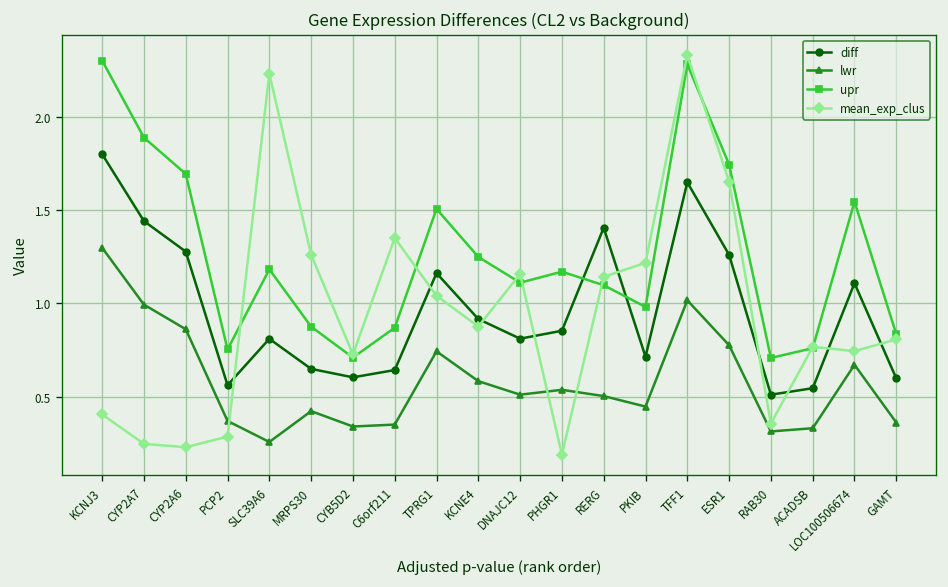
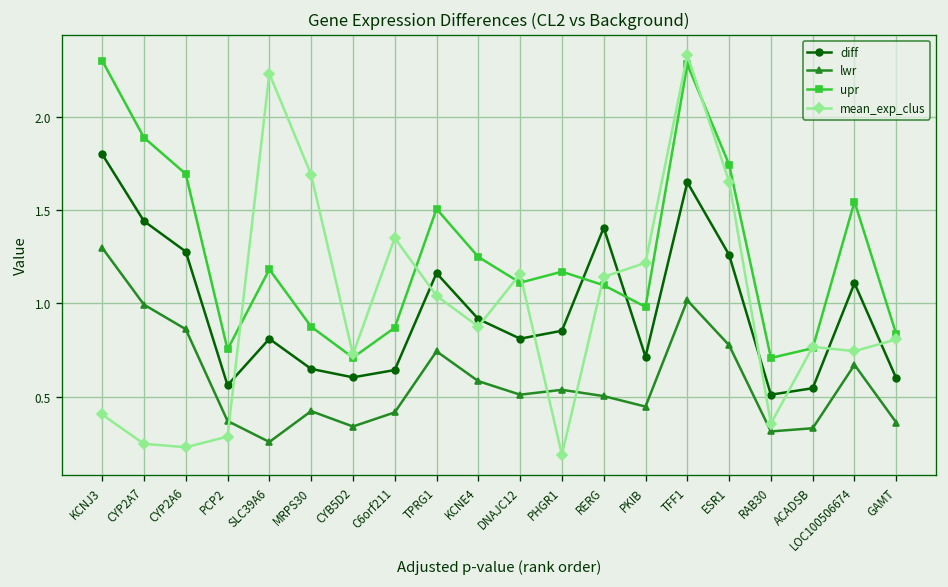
  {
    "diff": {
      "KCNJ3": 1.80,
      "CYP2A7": 1.44,
      "CYP2A6": 1.28,
      "PCP2": 0.56,
      "SLC39A6": 0.81,
      "MRPS30": 0.65,
      "CYB5D2": 0.60,
      "C6orf211": 0.64,
      "TPRG1": 1.16,
      "KCNE4": 0.92,
      "DNAJC12": 0.81,
      "PHGR1": 0.85,
      "RERG": 1.41,
      "PKIB": 0.71,
      "TFF1": 1.65,
      "ESR1": 1.26,
      "RAB30": 0.51,
      "ACADSB": 0.55,
      "LOC100506674": 1.11,
      "GAMT": 0.60
    },
    "lwr": {
      "KCNJ3": 1.30,
      "CYP2A7": 0.99,
      "CYP2A6": 0.86,
      "PCP2": 0.37,
      "SLC39A6": 0.26,
      "MRPS30": 0.42,
      "CYB5D2": 0.34,
-     "C6orf211": 0.35,
+     "C6orf211": 0.42,
      "TPRG1": 0.74,
      "KCNE4": 0.58,
      "DNAJC12": 0.51,
      "PHGR1": 0.54,
      "RERG": 0.50,
      "PKIB": 0.45,
      "TFF1": 1.02,
      "ESR1": 0.78,
      "RAB30": 0.31,
      "ACADSB": 0.33,
      "LOC100506674": 0.67,
      "GAMT": 0.36
    },
    "upr": {
      "KCNJ3": 2.30,
      "CYP2A7": 1.89,
      "CYP2A6": 1.69,
      "PCP2": 0.75,
      "SLC39A6": 1.18,
      "MRPS30": 0.88,
      "CYB5D2": 0.71,
      "C6orf211": 0.87,
      "TPRG1": 1.51,
      "KCNE4": 1.25,
      "DNAJC12": 1.11,
      "PHGR1": 1.17,
      "RERG": 1.10,
      "PKIB": 0.98,
      "TFF1": 2.28,
      "ESR1": 1.74,
      "RAB30": 0.71,
      "LOC100506674": 1.55,
      "GAMT": 0.83
    },
    "mean_exp_clus": {
      "KCNJ3": 0.40,
      "CYP2A7": 0.25,
      "CYP2A6": 0.23,
      "PCP2": 0.29,
      "SLC39A6": 2.23,
-     "MRPS30": 1.26,
+     "MRPS30": 1.69,
      "CYB5D2": 0.73,
      "C6orf211": 1.35,
      "TPRG1": 1.04,
      "KCNE4": 0.88,
      "DNAJC12": 1.16,
      "PHGR1": 0.19,
      "RERG": 1.14,
      "PKIB": 1.22,
      "TFF1": 2.33,
      "ESR1": 1.65,
      "RAB30": 0.36,
      "LOC100506674": 0.74,
      "GAMT": 0.81
    }
  }
